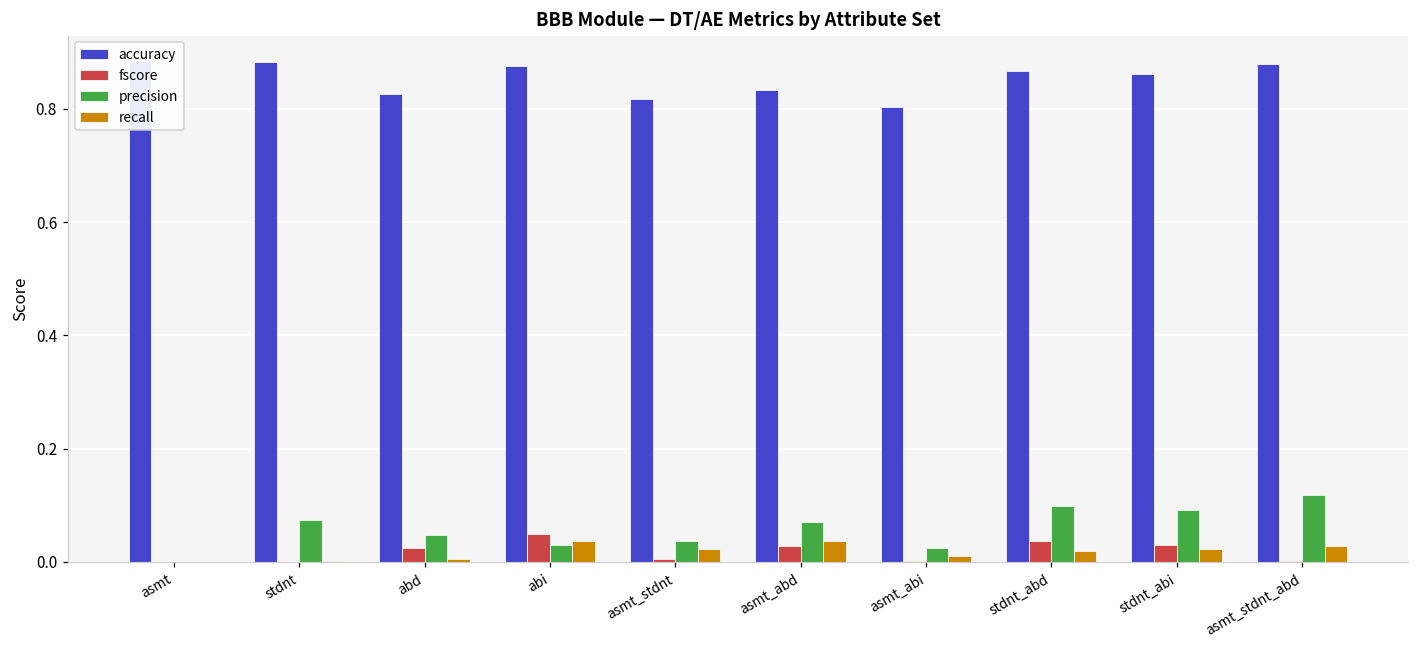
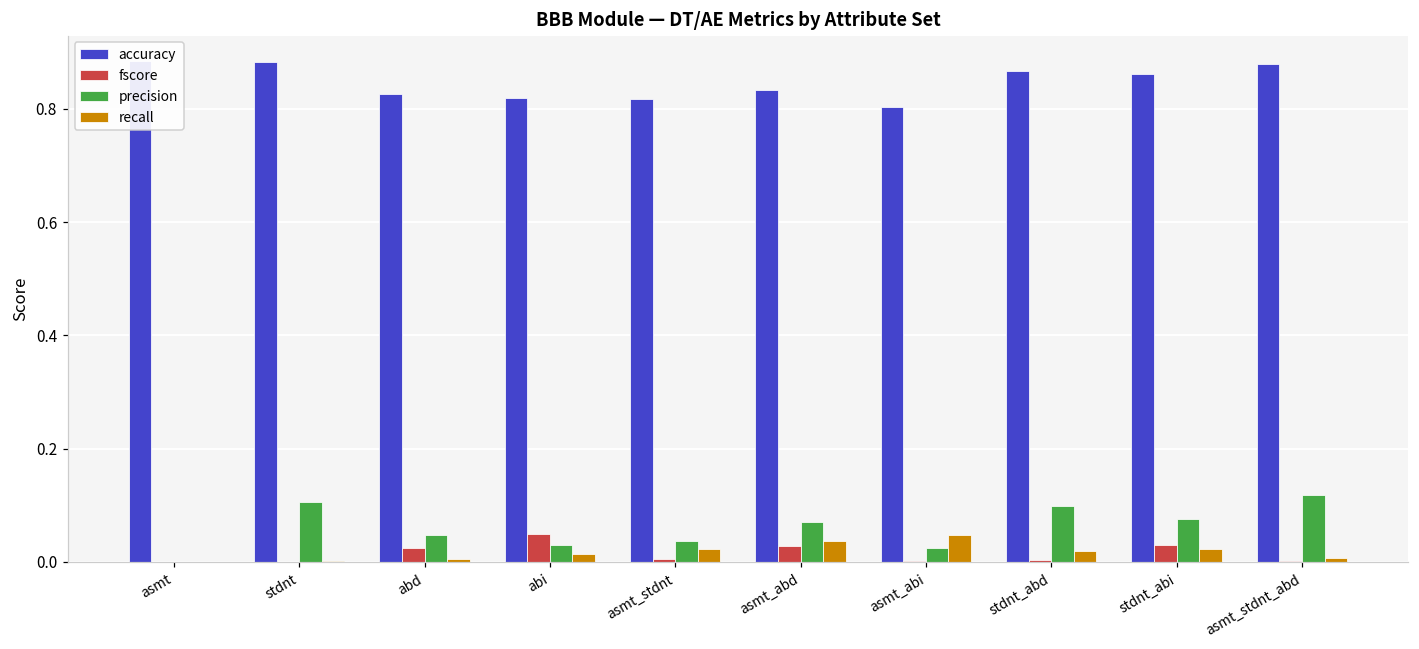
  {
    "accuracy": {
      "stdnt": 0.88,
      "abd": 0.83,
-     "abi": 0.88,
+     "abi": 0.82,
      "asmt_stdnt": 0.82,
      "asmt_abd": 0.83,
      "asmt_abi": 0.80,
      "stdnt_abd": 0.87,
      "stdnt_abi": 0.86,
      "asmt_stdnt_abd": 0.88
    },
    "fscore": {
      "asmt": 0.00,
      "abd": 0.02,
      "abi": 0.05,
      "asmt_stdnt": 0.01,
      "asmt_abd": 0.03,
-     "stdnt_abd": 0.04,
+     "stdnt_abd": 0.00,
      "stdnt_abi": 0.03
    },
    "precision": {
      "asmt": 0.00,
-     "stdnt": 0.07,
+     "stdnt": 0.11,
      "abd": 0.05,
      "abi": 0.03,
      "asmt_stdnt": 0.04,
      "asmt_abd": 0.07,
      "asmt_abi": 0.02,
      "stdnt_abd": 0.10,
-     "stdnt_abi": 0.09,
+     "stdnt_abi": 0.08,
      "asmt_stdnt_abd": 0.12
    },
    "recall": {
      "asmt": 0.00,
      "abd": 0.01,
-     "abi": 0.04,
+     "abi": 0.01,
      "asmt_stdnt": 0.02,
      "asmt_abd": 0.04,
-     "asmt_abi": 0.01,
+     "asmt_abi": 0.05,
      "stdnt_abd": 0.02,
      "stdnt_abi": 0.02,
-     "asmt_stdnt_abd": 0.03
+     "asmt_stdnt_abd": 0.01
    }
  }
